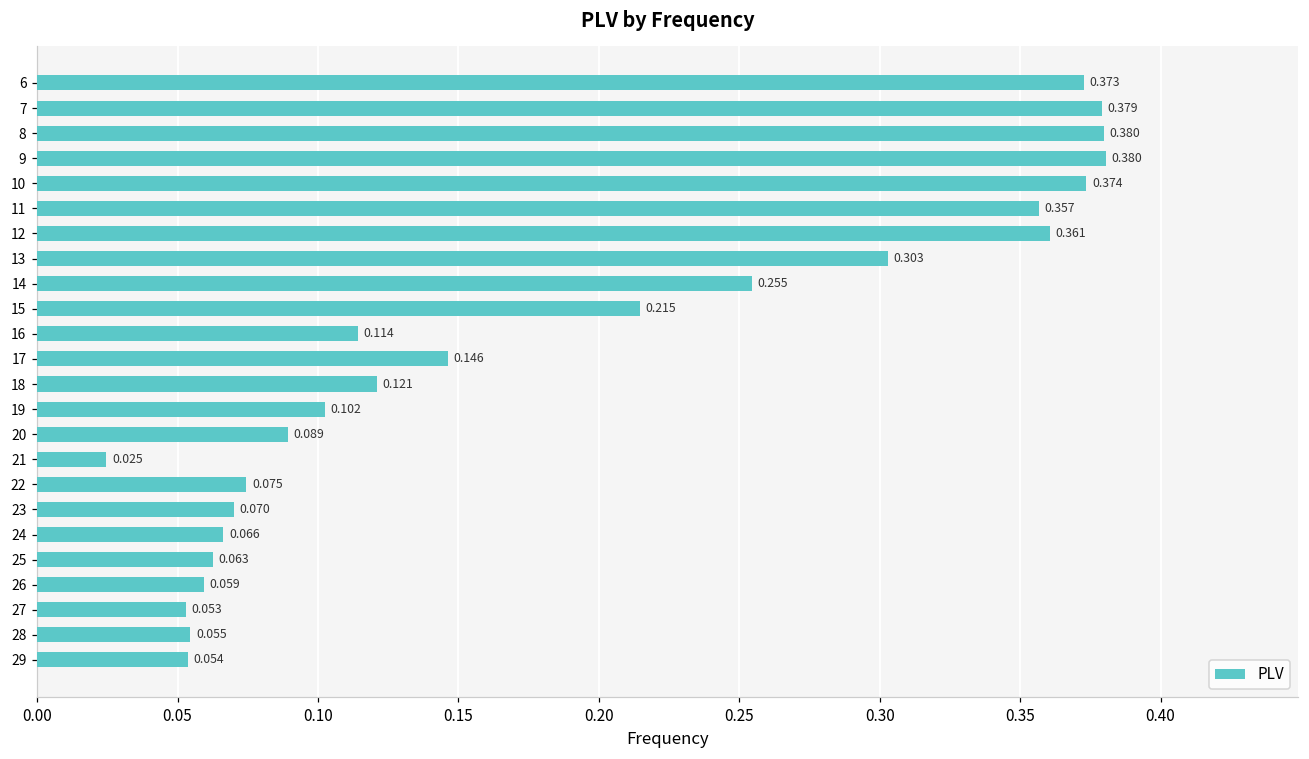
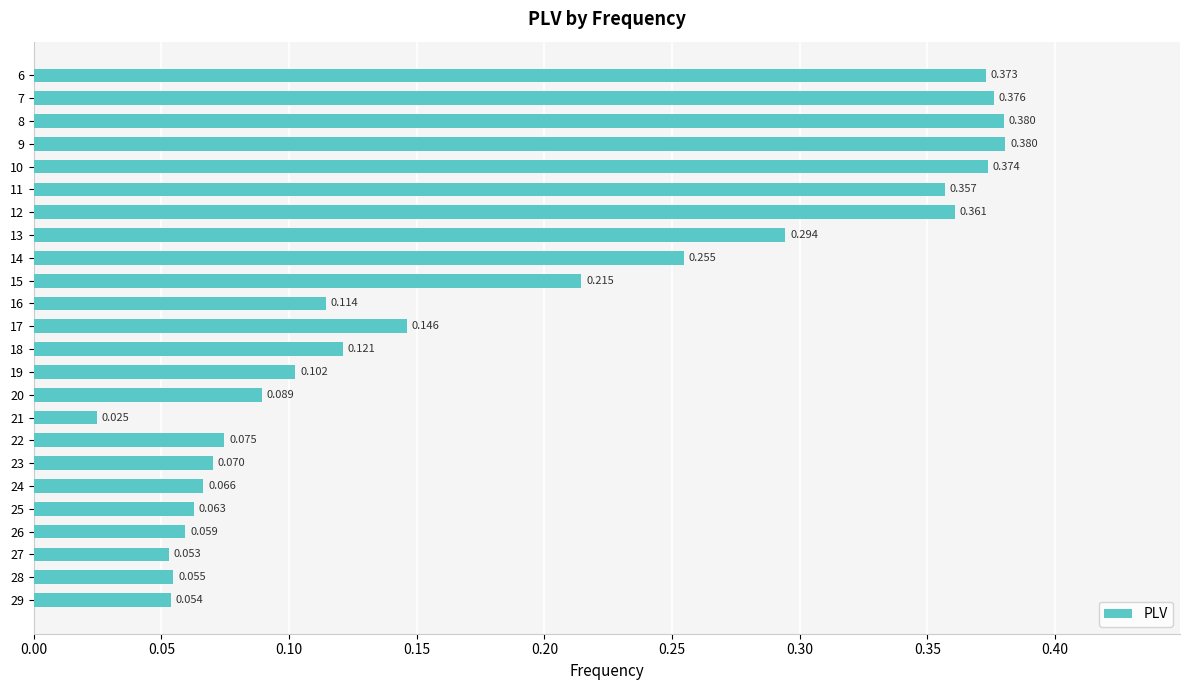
  {
    "6": 0.373,
-   "7": 0.379,
+   "7": 0.376,
    "8": 0.380,
    "9": 0.380,
    "10": 0.374,
    "11": 0.357,
    "12": 0.361,
-   "13": 0.303,
+   "13": 0.294,
    "14": 0.255,
    "15": 0.215,
    "16": 0.114,
    "17": 0.146,
    "18": 0.121,
    "19": 0.102,
    "20": 0.089,
    "21": 0.025,
    "22": 0.075,
    "23": 0.070,
    "24": 0.066,
    "25": 0.063,
    "26": 0.059,
    "27": 0.053,
    "28": 0.055,
    "29": 0.054
  }
